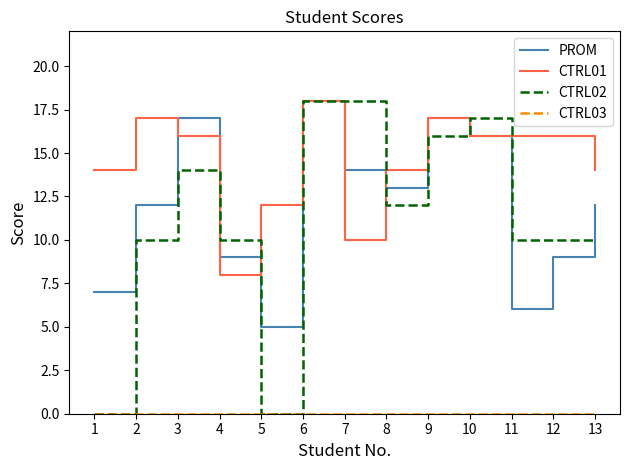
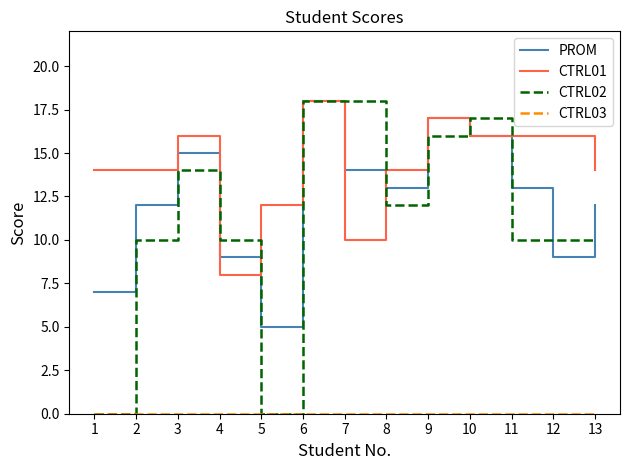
  {
    "PROM": {
      "1": 7,
      "2": 12,
-     "3": 17,
+     "3": 15,
      "4": 9,
      "5": 5,
      "7": 14,
      "8": 13,
-     "11": 6,
+     "11": 13,
      "12": 9,
      "13": 12
    },
    "CTRL01": {
      "1": 14,
-     "2": 17,
+     "2": 14,
      "3": 16,
      "4": 8,
      "5": 12,
      "7": 10,
      "8": 14,
      "11": 16,
      "12": 16,
      "13": 14
    },
    "CTRL02": {
      "2": 10,
      "3": 14,
      "4": 10,
      "7": 18,
      "8": 12,
      "9": 16,
      "10": 17,
      "11": 10,
      "12": 10,
      "13": 10
    },
    "CTRL03": {
      "2": 0,
      "3": 0,
      "4": 0,
      "6": 0,
      "7": 0,
      "8": 0,
      "9": 0,
      "10": 0,
      "11": 0,
      "12": 0,
      "13": 0
    }
  }
